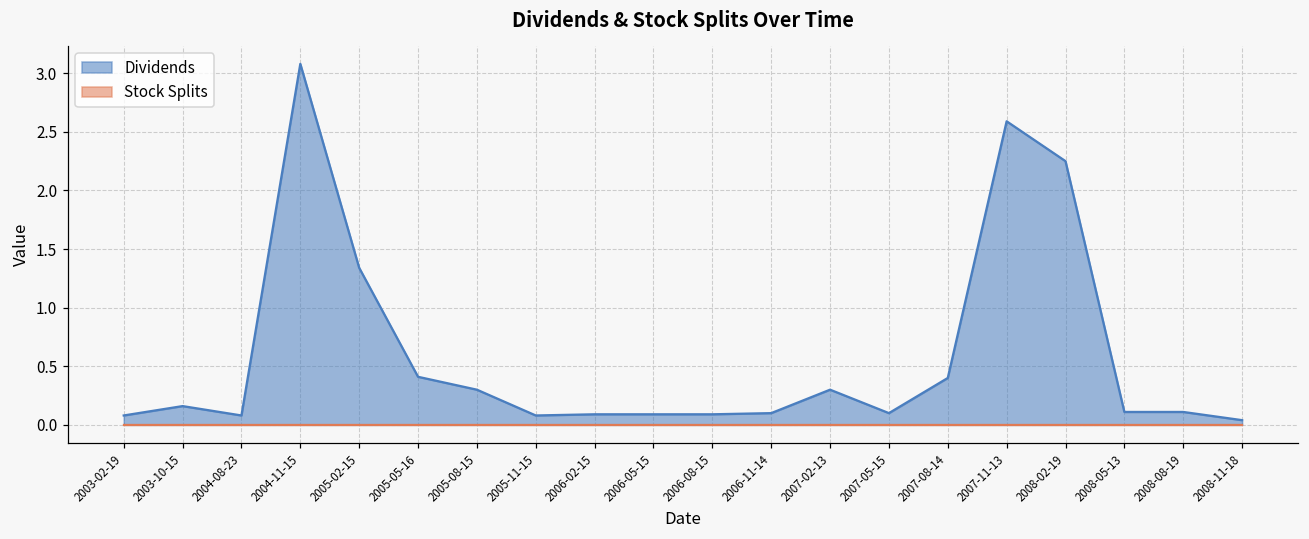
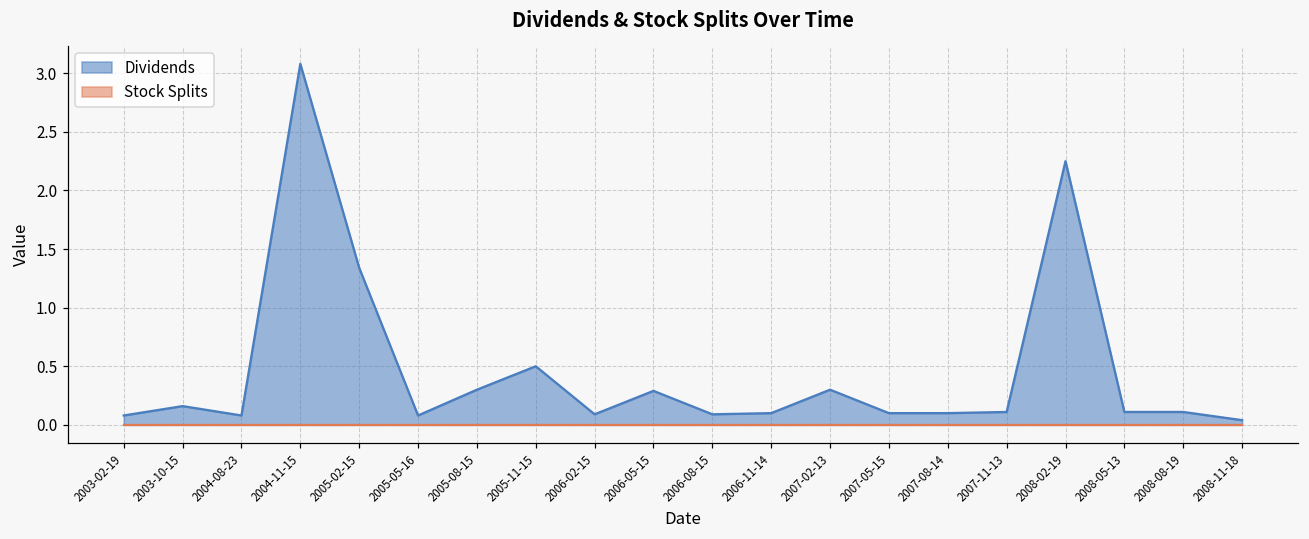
  {
    "Dividends": {
      "2003-02-19": 0.08,
      "2003-10-15": 0.16,
      "2004-08-23": 0.08,
      "2004-11-15": 3.08,
      "2005-02-15": 1.34,
-     "2005-05-16": 0.41,
+     "2005-05-16": 0.08,
      "2005-08-15": 0.30,
-     "2005-11-15": 0.08,
+     "2005-11-15": 0.50,
      "2006-02-15": 0.09,
-     "2006-05-15": 0.09,
+     "2006-05-15": 0.29,
      "2006-08-15": 0.09,
      "2006-11-14": 0.10,
      "2007-02-13": 0.30,
      "2007-05-15": 0.10,
-     "2007-08-14": 0.4,
-     "2007-11-13": 2.59,
+     "2007-08-14": 0.1,
+     "2007-11-13": 0.11,
      "2008-02-19": 2.25,
      "2008-05-13": 0.11,
      "2008-08-19": 0.11,
      "2008-11-18": 0.04
    },
    "Stock Splits": {
      "2003-02-19": 0.00,
      "2003-10-15": 0.00,
      "2004-08-23": 0.00,
      "2004-11-15": 0.00,
      "2005-02-15": 0.00,
      "2005-05-16": 0.00,
      "2005-08-15": 0.00,
      "2005-11-15": 0.00,
      "2006-02-15": 0.00,
      "2006-05-15": 0.00,
      "2006-08-15": 0.00,
      "2006-11-14": 0.00,
      "2007-02-13": 0.00,
      "2007-05-15": 0.00,
      "2007-08-14": 0.00,
      "2007-11-13": 0.00,
      "2008-02-19": 0.00,
      "2008-05-13": 0.00,
      "2008-08-19": 0.00,
      "2008-11-18": 0.00
    }
  }
